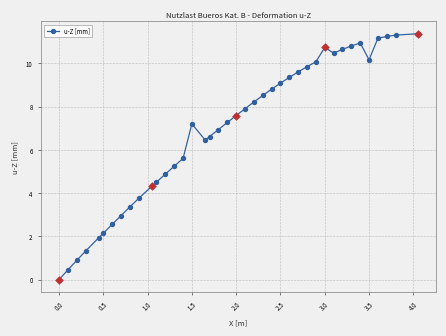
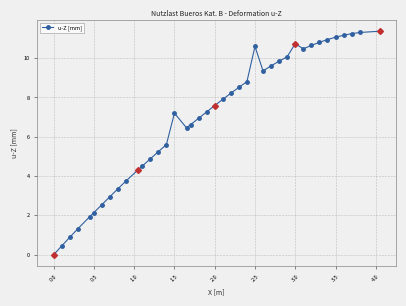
  {
    "u-Z [mm]": {
      "0.5": 2.1,
      "1.5": 7.2,
-     "2.5": 9.1,
-     "3.5": 10.2
+     "2.5": 10.6,
+     "3.5": 11.1
    }
  }
